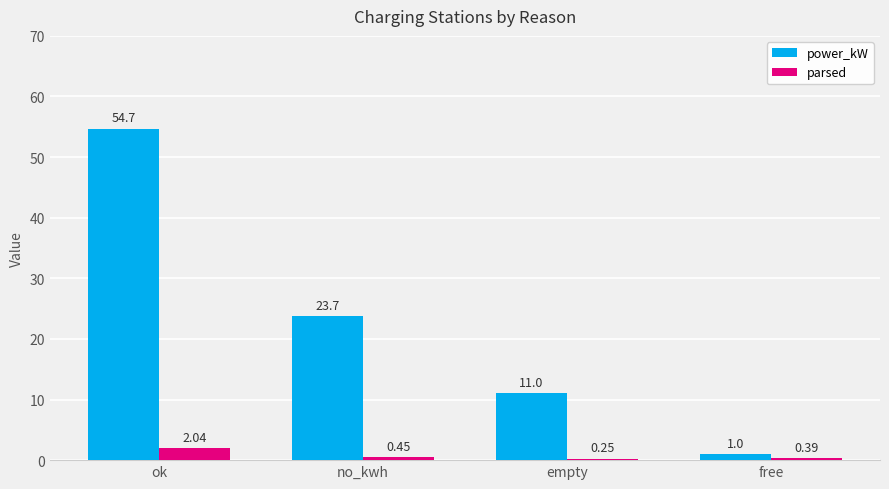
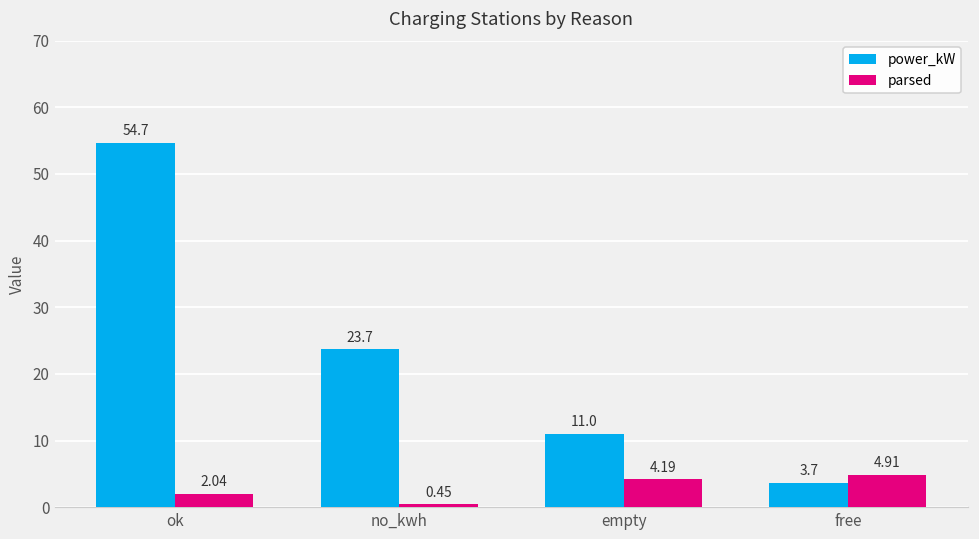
  {
    "power_kW": {
      "ok": 54.7,
      "no_kwh": 23.7,
      "empty": 11.0,
-     "free": 1.0
+     "free": 3.7
    },
    "parsed": {
      "ok": 2.04,
      "no_kwh": 0.45,
-     "empty": 0.25,
-     "free": 0.39
+     "empty": 4.19,
+     "free": 4.91
    }
  }
